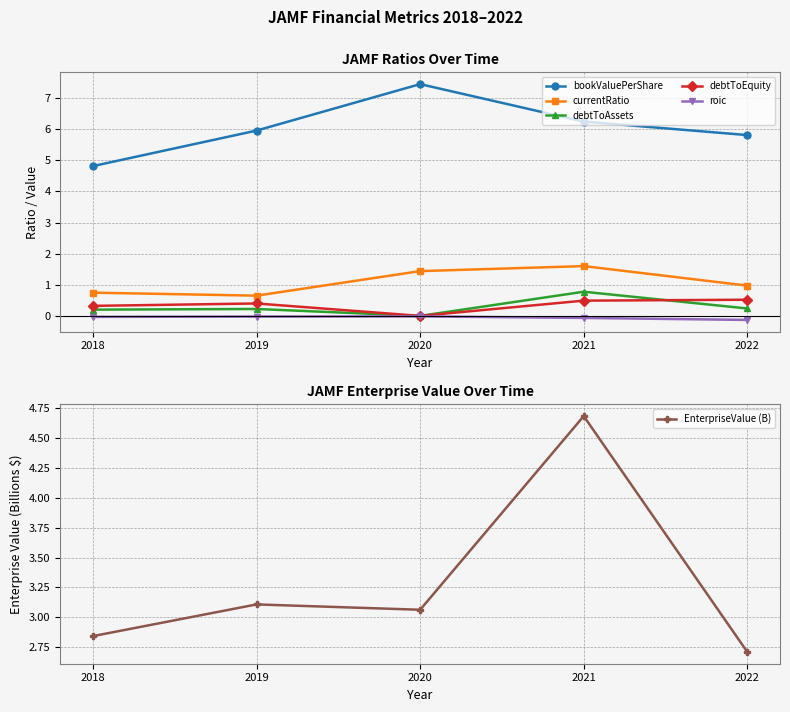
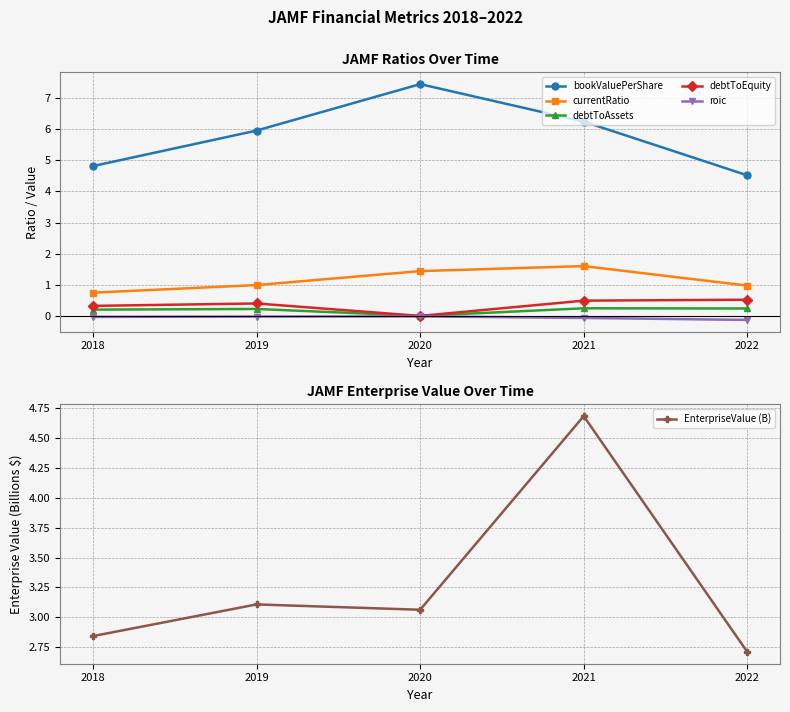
  {
    "JAMF Ratios Over Time": {
      "bookValuePerShare": {
        "2018": 4.8,
        "2019": 6.0,
        "2020": 7.4,
-       "2022": 5.8
+       "2022": 4.5
      },
      "currentRatio": {
        "2018": 0.7,
-       "2019": 0.7,
+       "2019": 1.0,
        "2020": 1.4,
        "2021": 1.6,
        "2022": 1.0
      },
      "debtToAssets": {
        "2018": 0.2,
        "2019": 0.2,
-       "2021": 0.8,
+       "2021": 0.2,
        "2022": 0.2
      },
      "debtToEquity": {
        "2018": 0.3,
        "2019": 0.4,
        "2021": 0.5,
        "2022": 0.5
      },
      "roic": {
        "2018": 0.0,
        "2019": 0.0,
        "2021": -0.1,
        "2022": -0.1
      }
    },
    "JAMF Enterprise Value Over Time": {
      "2018": 2.84,
      "2019": 3.11,
      "2020": 3.06,
      "2021": 4.68,
      "2022": 2.71
    }
  }
